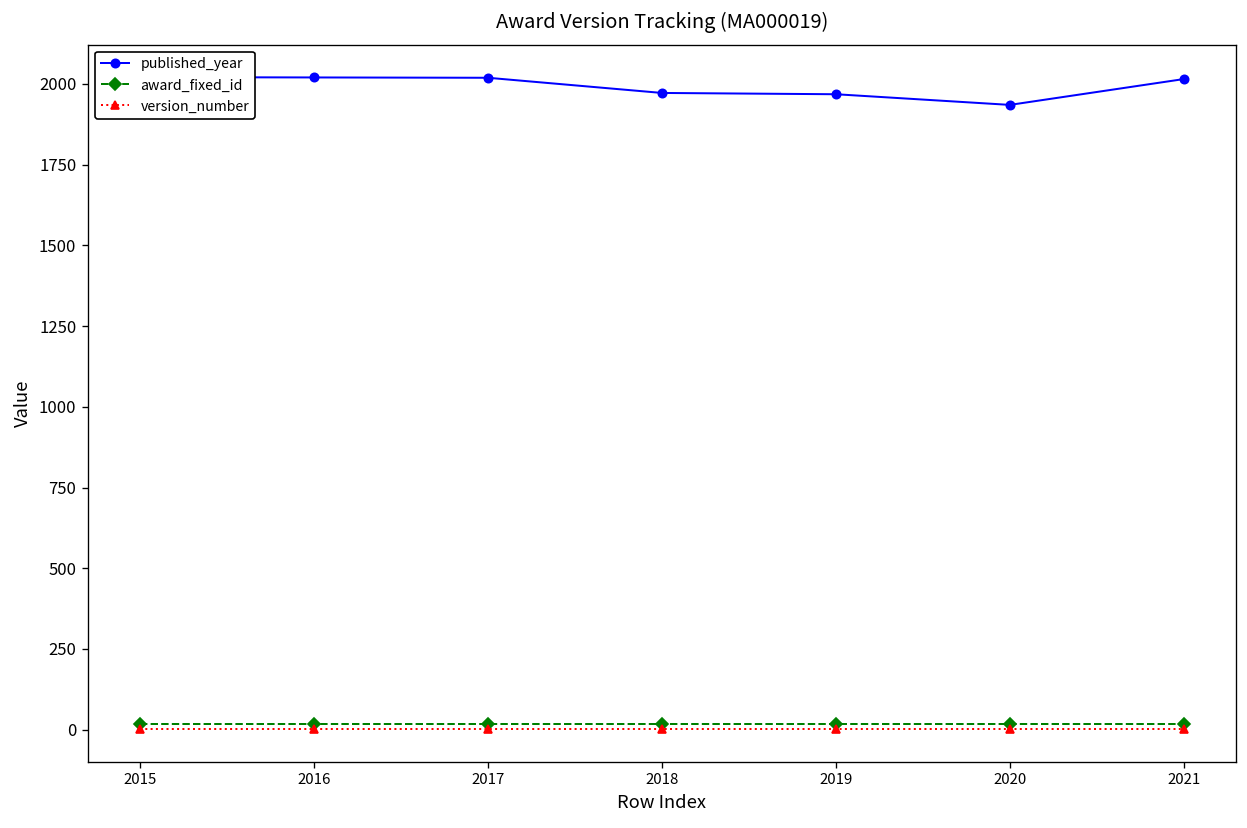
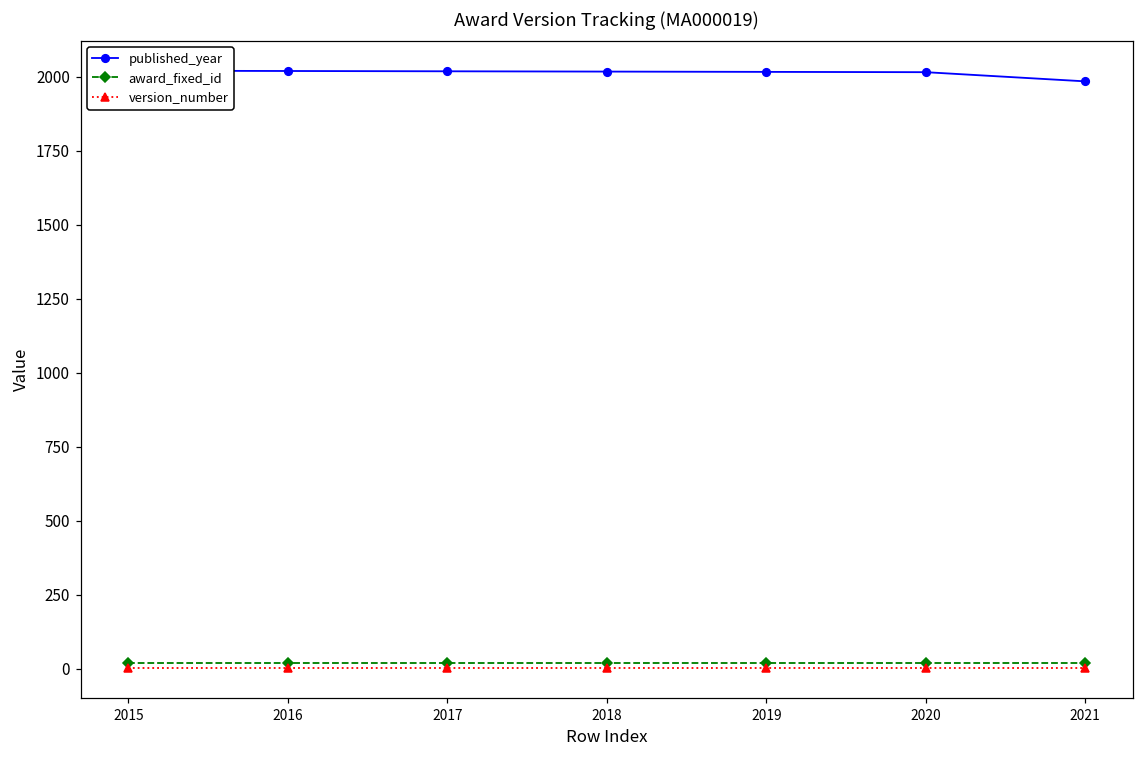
  {
    "published_year": {
      "2016": 2020,
      "2017": 2020,
-     "2018": 1970,
-     "2019": 1970,
-     "2020": 1940,
-     "2021": 2020
+     "2018": 2020,
+     "2019": 2020,
+     "2020": 2020,
+     "2021": 1990
    },
    "award_fixed_id": {
      "2015": 20,
      "2016": 20,
      "2017": 20,
      "2018": 20,
      "2019": 20,
      "2020": 20,
      "2021": 20
    },
    "version_number": {
      "2015": 0,
      "2016": 0,
      "2017": 0,
      "2018": 0,
      "2019": 0,
      "2020": 0,
      "2021": 0
    }
  }
